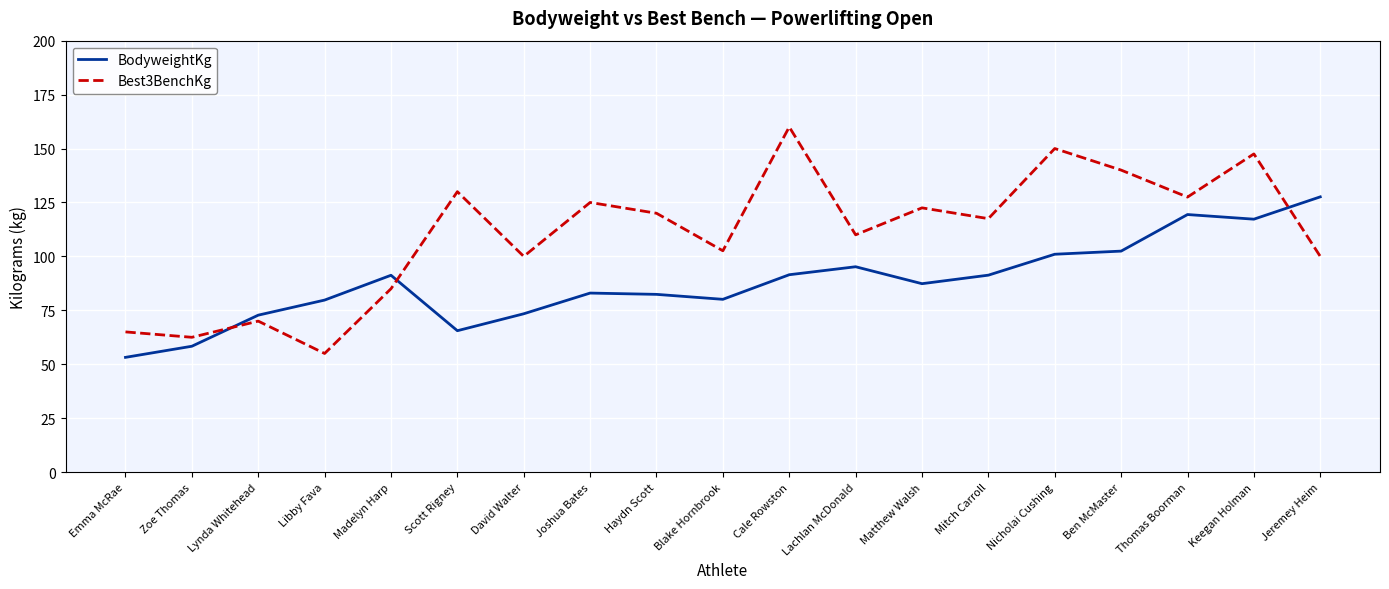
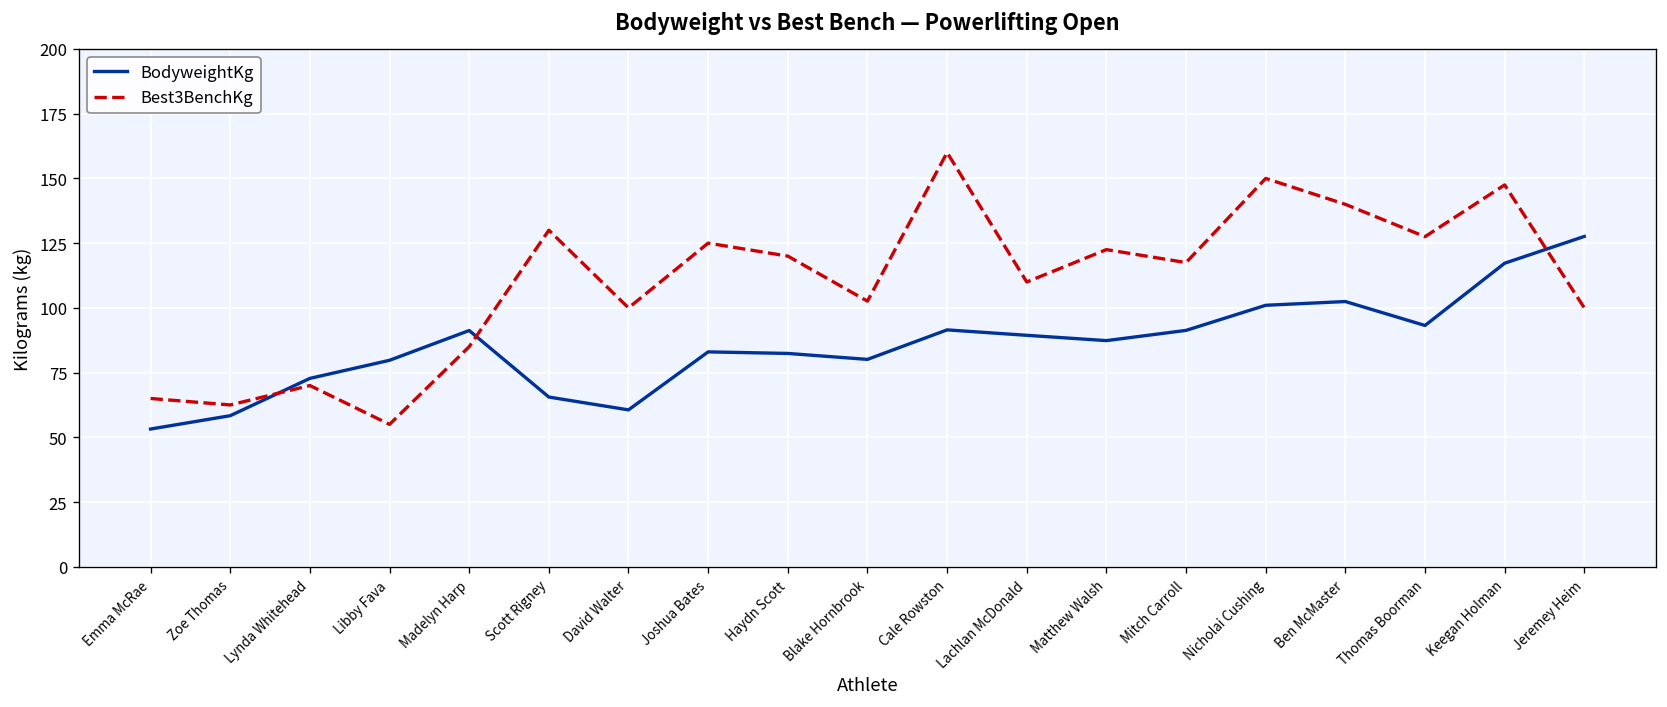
  {
    "BodyweightKg": {
      "Emma McRae": 53,
      "Zoe Thomas": 58,
      "Lynda Whitehead": 73,
      "Libby Fava": 80,
      "Madelyn Harp": 91,
      "Scott Rigney": 66,
-     "David Walter": 73,
+     "David Walter": 61,
      "Joshua Bates": 83,
      "Haydn Scott": 82,
      "Blake Hornbrook": 80,
      "Cale Rowston": 92,
-     "Lachlan McDonald": 95,
+     "Lachlan McDonald": 89,
      "Matthew Walsh": 87,
      "Mitch Carroll": 91,
      "Nicholai Cushing": 101,
      "Ben McMaster": 102,
-     "Thomas Boorman": 119,
+     "Thomas Boorman": 93,
      "Keegan Holman": 117,
      "Jeremey Heim": 128
    },
    "Best3BenchKg": {
      "Emma McRae": 65,
      "Zoe Thomas": 63,
      "Lynda Whitehead": 70,
      "Libby Fava": 55,
      "Madelyn Harp": 85,
      "Scott Rigney": 130,
      "David Walter": 100,
      "Joshua Bates": 125,
      "Haydn Scott": 120,
      "Blake Hornbrook": 103,
      "Cale Rowston": 160,
      "Lachlan McDonald": 110,
      "Matthew Walsh": 123,
      "Mitch Carroll": 118,
      "Nicholai Cushing": 150,
      "Ben McMaster": 140,
      "Thomas Boorman": 128,
      "Keegan Holman": 148,
      "Jeremey Heim": 100
    }
  }
